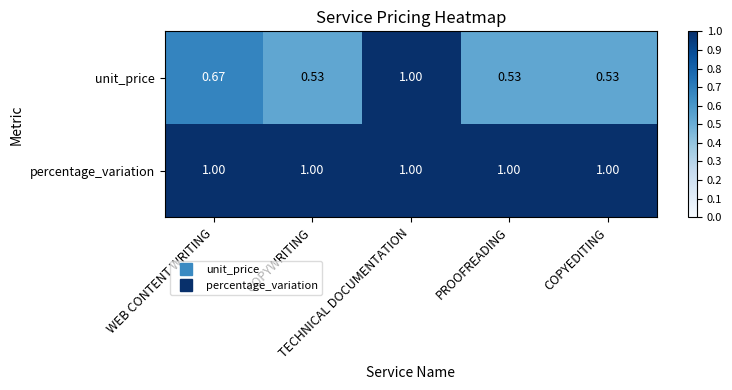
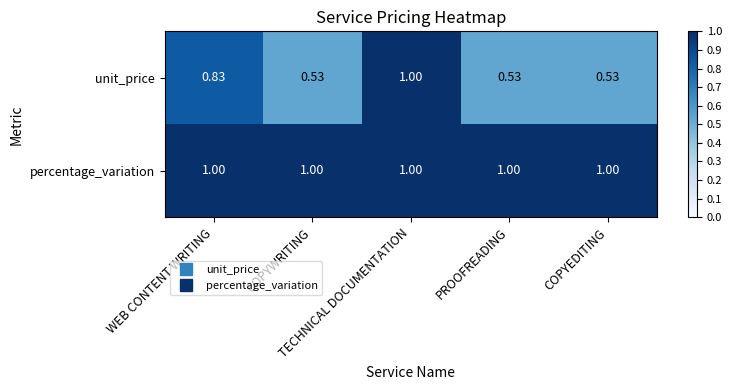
  {
    "unit_price": {
-     "WEB CONTENT WRITING": 0.67,
+     "WEB CONTENT WRITING": 0.83,
      "COPYWRITING": 0.53,
      "TECHNICAL DOCUMENTATION": 1.00,
      "PROOFREADING": 0.53,
      "COPYEDITING": 0.53
    },
    "percentage_variation": {
      "WEB CONTENT WRITING": 1.00,
      "COPYWRITING": 1.00,
      "TECHNICAL DOCUMENTATION": 1.00,
      "PROOFREADING": 1.00,
      "COPYEDITING": 1.00
    }
  }
